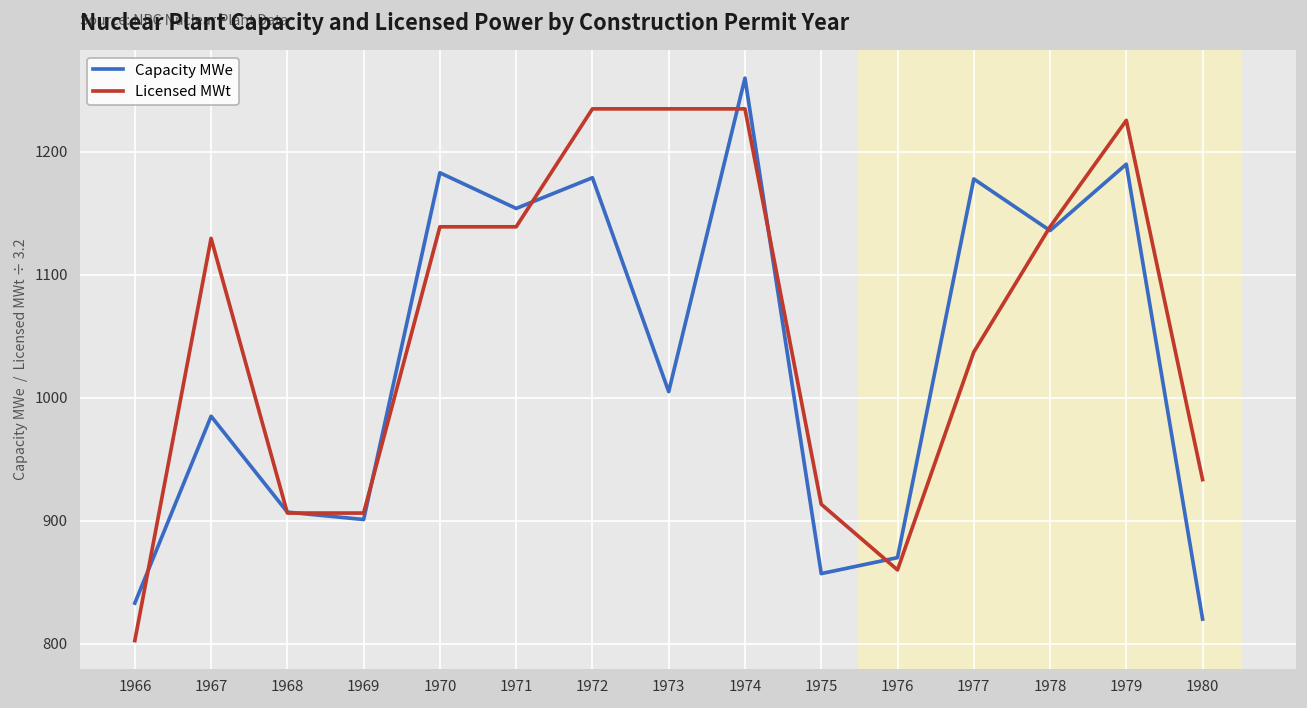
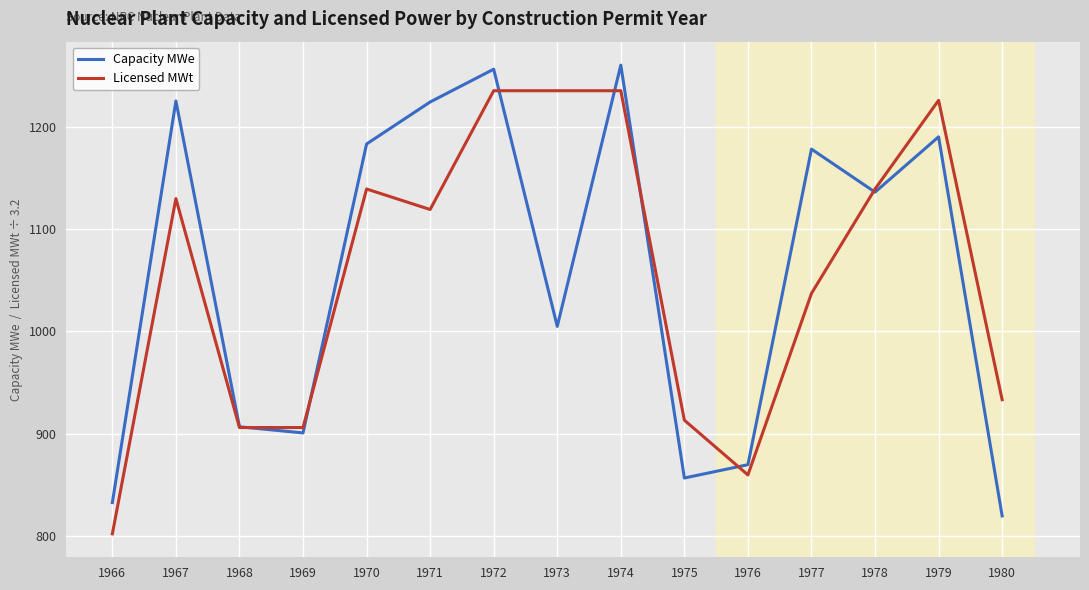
  {
    "Capacity MWe": {
      "1966": 833,
-     "1967": 985,
+     "1967": 1225,
      "1969": 901,
      "1970": 1183,
-     "1971": 1154,
-     "1972": 1179,
+     "1971": 1224,
+     "1972": 1256,
      "1973": 1005,
      "1974": 1260,
      "1975": 857,
      "1976": 870,
      "1977": 1178,
      "1978": 1136,
      "1979": 1190,
      "1980": 820
    },
    "Licensed MWt": {
      "1966": 803,
      "1967": 1130,
      "1969": 906,
      "1970": 1139,
-     "1971": 1139,
+     "1971": 1119,
      "1972": 1235,
      "1973": 1235,
      "1974": 1235,
      "1975": 913,
      "1976": 860,
      "1977": 1037,
      "1978": 1139,
      "1979": 1226,
      "1980": 933
    }
  }
